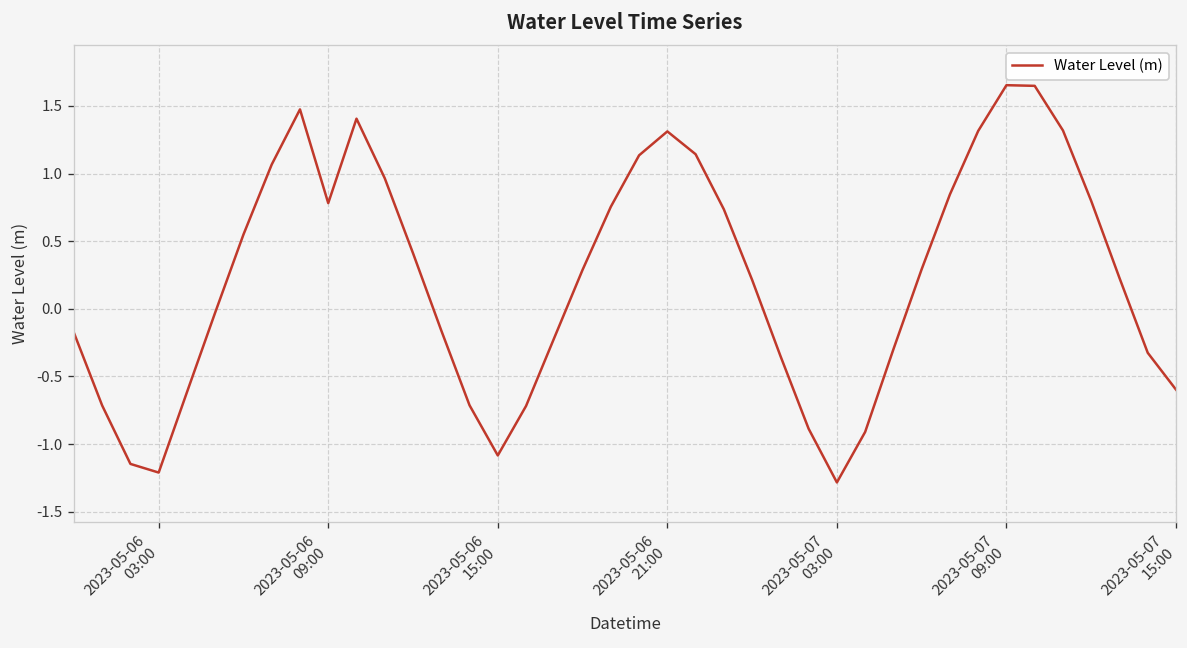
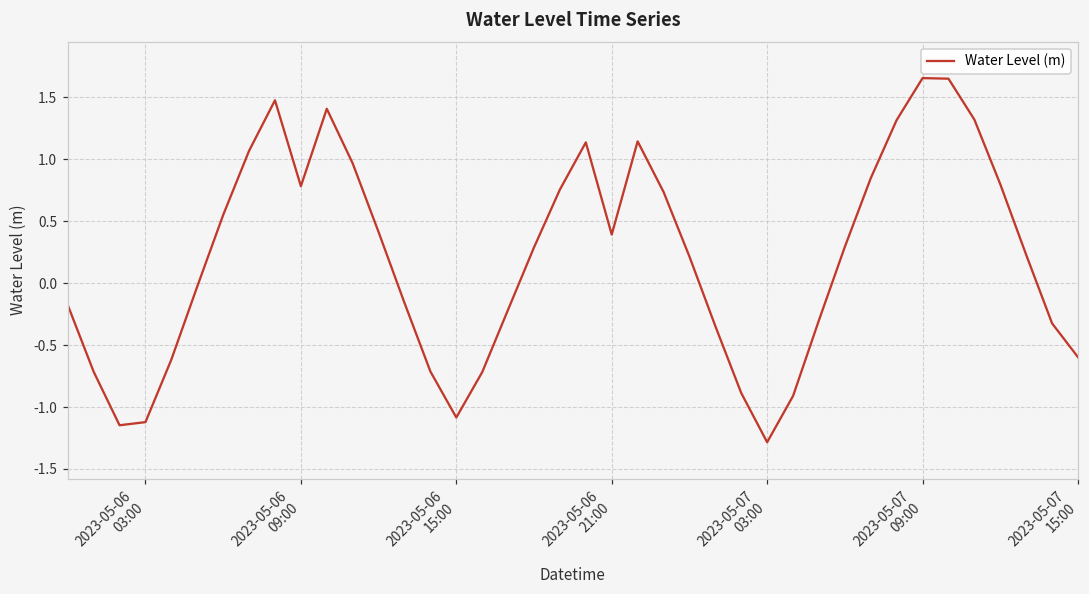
  {
-   "2023-05-06 03:00": -1.21,
+   "2023-05-06 03:00": -1.12,
    "2023-05-06 09:00": 0.78,
    "2023-05-06 15:00": -1.08,
-   "2023-05-06 21:00": 1.31,
+   "2023-05-06 21:00": 0.39,
    "2023-05-07 03:00": -1.28,
    "2023-05-07 09:00": 1.65,
    "2023-05-07 15:00": -0.60
  }
